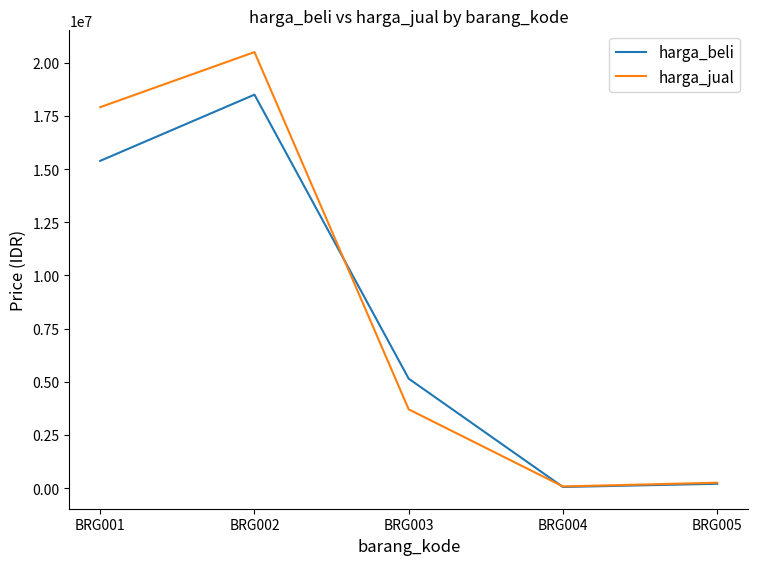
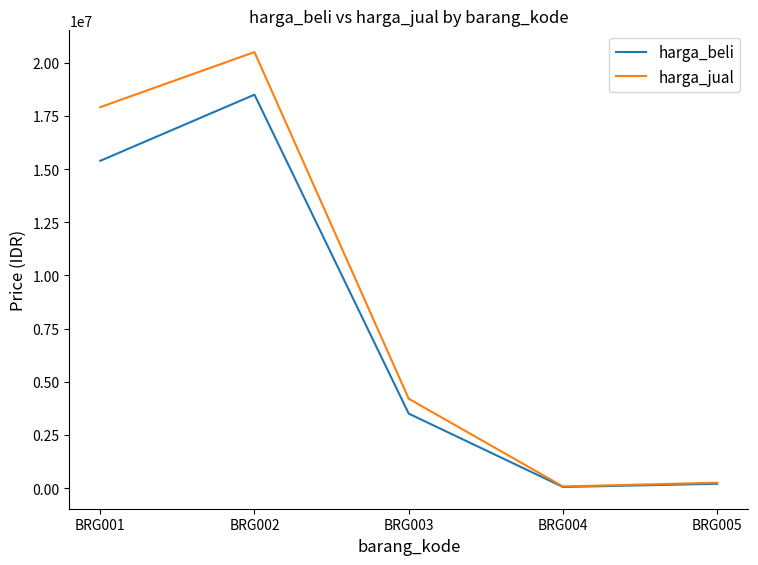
  {
    "harga_beli": {
      "BRG001": 15400000,
      "BRG002": 18500000,
-     "BRG003": 5100000
+     "BRG003": 3500000
    },
    "harga_jual": {
      "BRG001": 17900000,
      "BRG002": 20500000,
-     "BRG003": 3700000
+     "BRG003": 4200000
    }
  }
